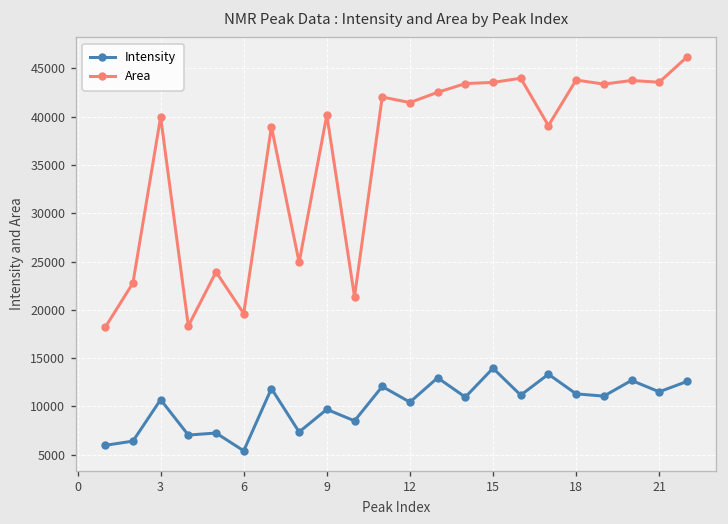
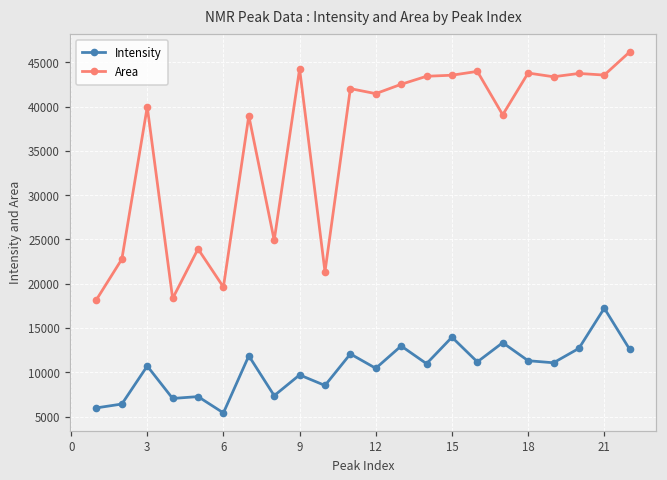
  {
    "Intensity": {
      "3": 11000,
      "6": 5000,
      "9": 10000,
      "12": 10000,
      "15": 14000,
      "18": 11000,
-     "21": 12000
+     "21": 17000
    },
    "Area": {
      "3": 40000,
      "6": 20000,
-     "9": 40000,
+     "9": 44000,
      "12": 41000,
      "15": 44000,
      "18": 44000,
      "21": 44000
    }
  }
